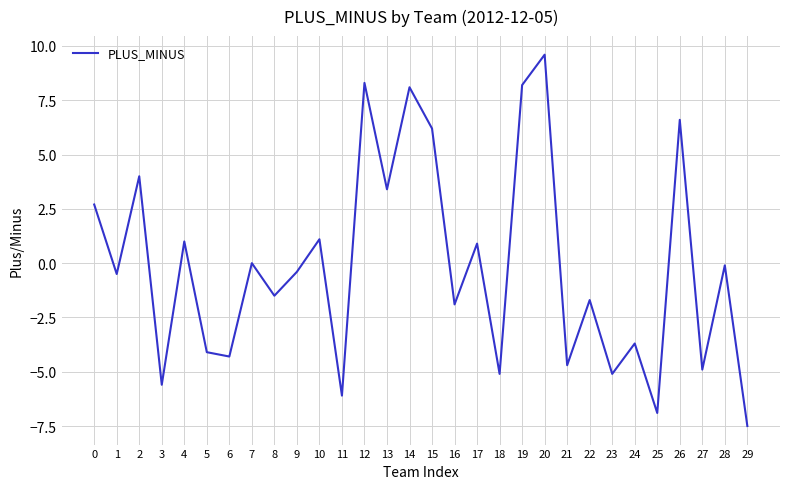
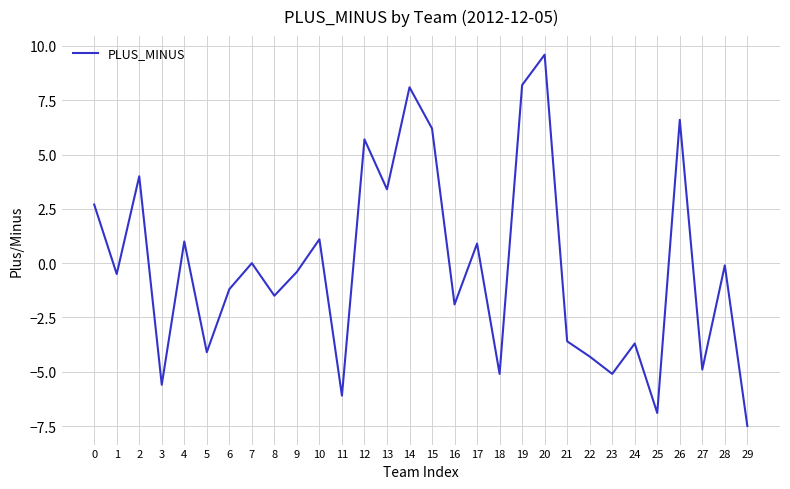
  {
    "0": 2.7,
    "1": -0.5,
    "2": 4.0,
    "3": -5.6,
    "4": 1.0,
    "5": -4.1,
-   "6": -4.3,
+   "6": -1.2,
    "7": 0.0,
    "8": -1.5,
    "9": -0.4,
    "10": 1.1,
    "11": -6.1,
-   "12": 8.3,
+   "12": 5.7,
    "13": 3.4,
    "14": 8.1,
    "15": 6.2,
    "16": -1.9,
    "17": 0.9,
    "18": -5.1,
    "19": 8.2,
    "20": 9.6,
-   "21": -4.7,
-   "22": -1.7,
+   "21": -3.6,
+   "22": -4.3,
    "23": -5.1,
    "24": -3.7,
    "25": -6.9,
    "26": 6.6,
    "27": -4.9,
    "28": -0.1,
    "29": -7.5
  }
